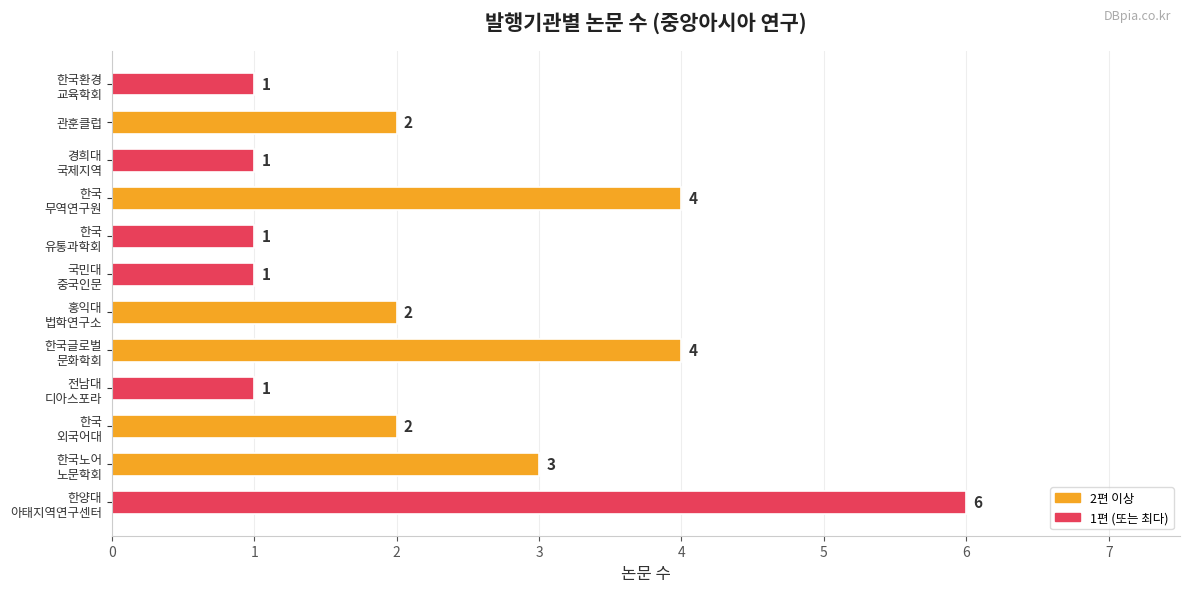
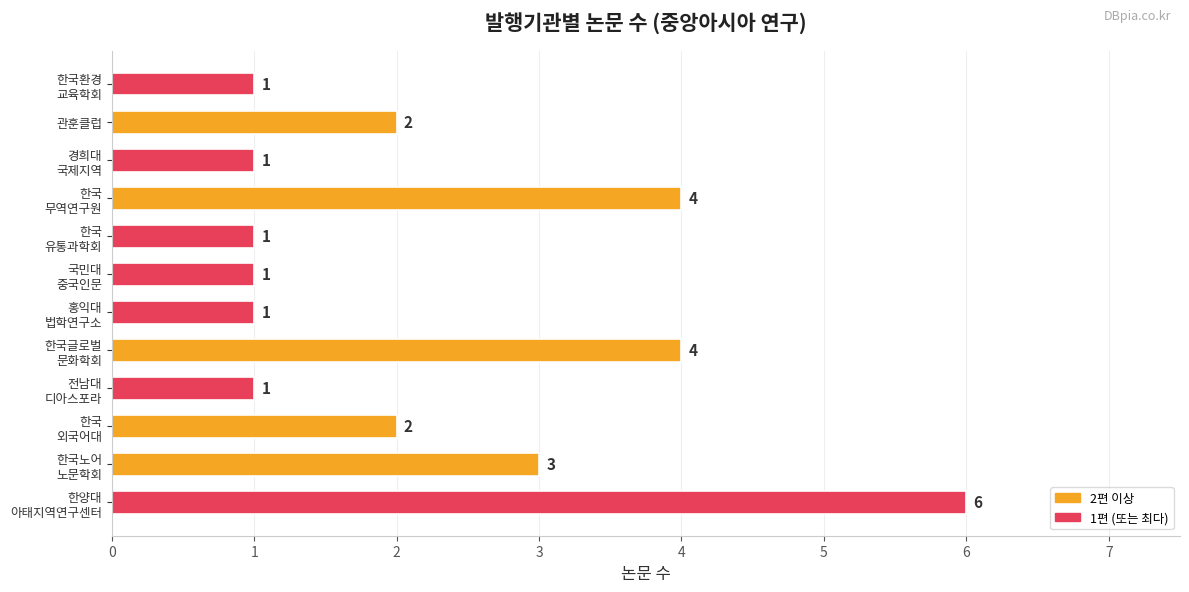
  {
    "한국환경 교육학회": 1,
    "관훈클럽": 2,
    "경희대 국제지역": 1,
    "한국 무역연구원": 4,
    "한국 유통과학회": 1,
    "국민대 중국인문": 1,
-   "홍익대 법학연구소": 2,
+   "홍익대 법학연구소": 1,
    "한국글로벌 문화학회": 4,
    "전남대 디아스포라": 1,
    "한국 외국어대": 2,
    "한국노어 노문학회": 3,
    "한양대 아태지역연구센터": 6
  }
